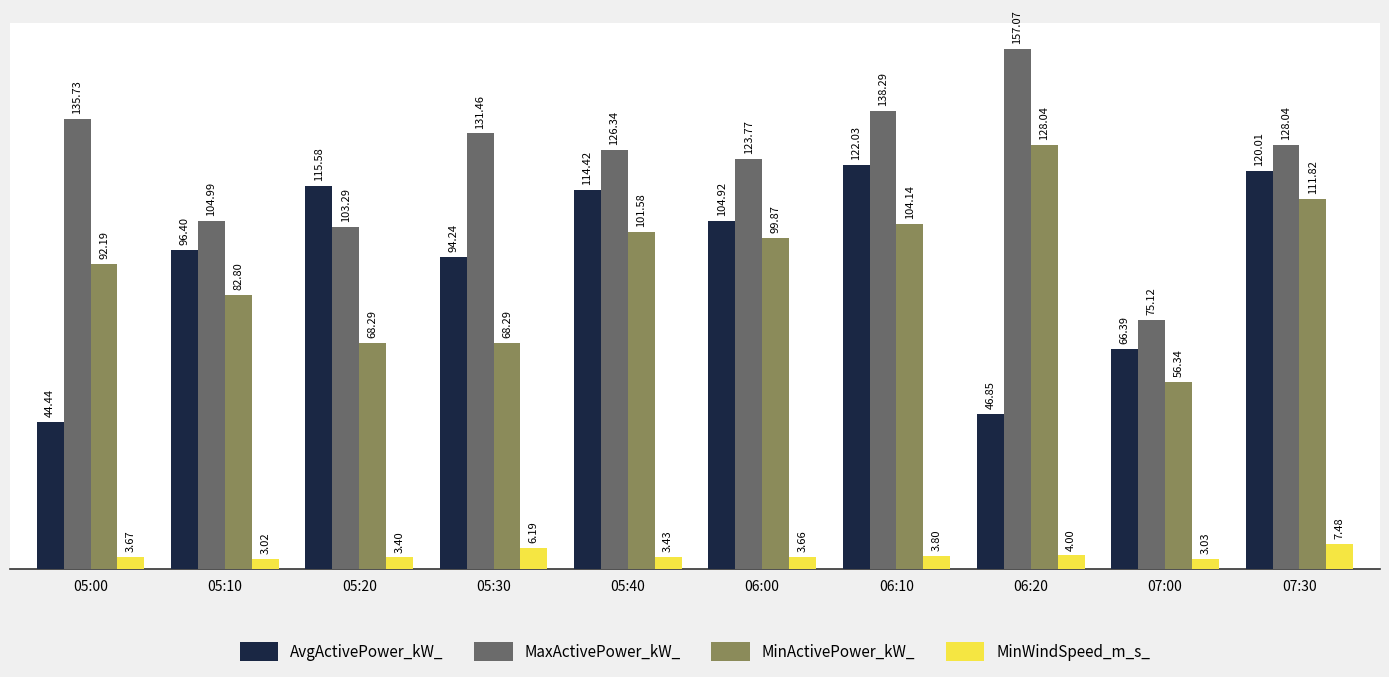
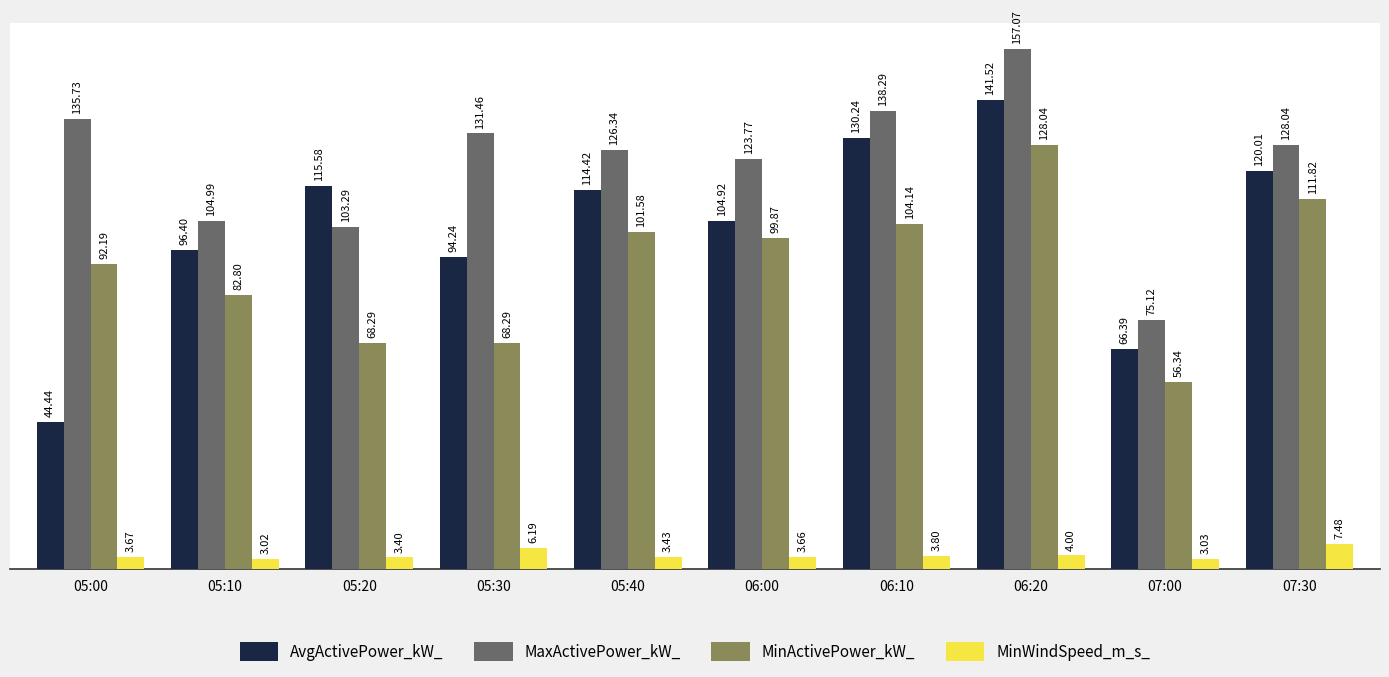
  {
    "AvgActivePower_kW_": {
      "05:00": 44.44,
      "05:10": 96.40,
      "05:20": 115.58,
      "05:30": 94.24,
      "05:40": 114.42,
      "06:00": 104.92,
-     "06:10": 122.03,
-     "06:20": 46.85,
+     "06:10": 130.24,
+     "06:20": 141.52,
      "07:00": 66.39,
      "07:30": 120.01
    },
    "MinWindSpeed_m_s_": {
      "05:00": 3.67,
      "05:10": 3.02,
      "05:20": 3.40,
      "05:30": 6.19,
      "05:40": 3.43,
      "06:00": 3.66,
      "06:10": 3.80,
      "06:20": 4.00,
      "07:00": 3.03,
      "07:30": 7.48
    }
  }
